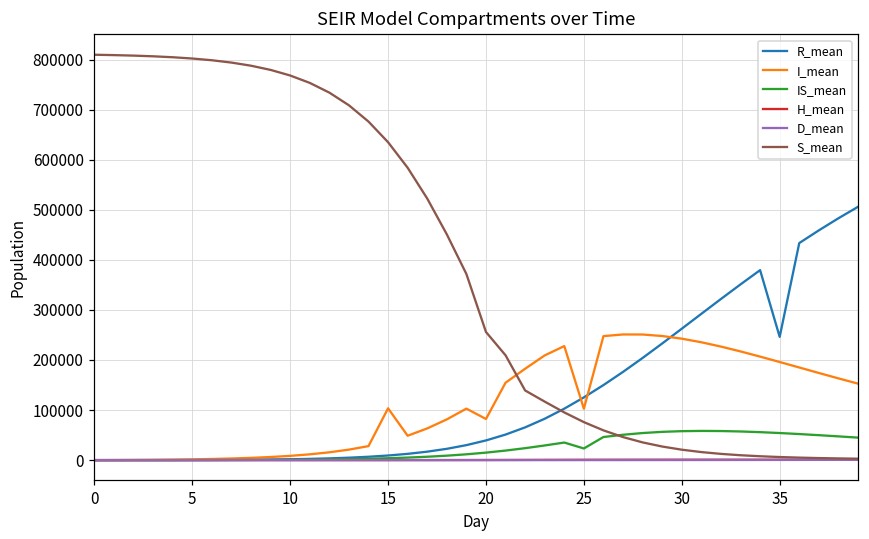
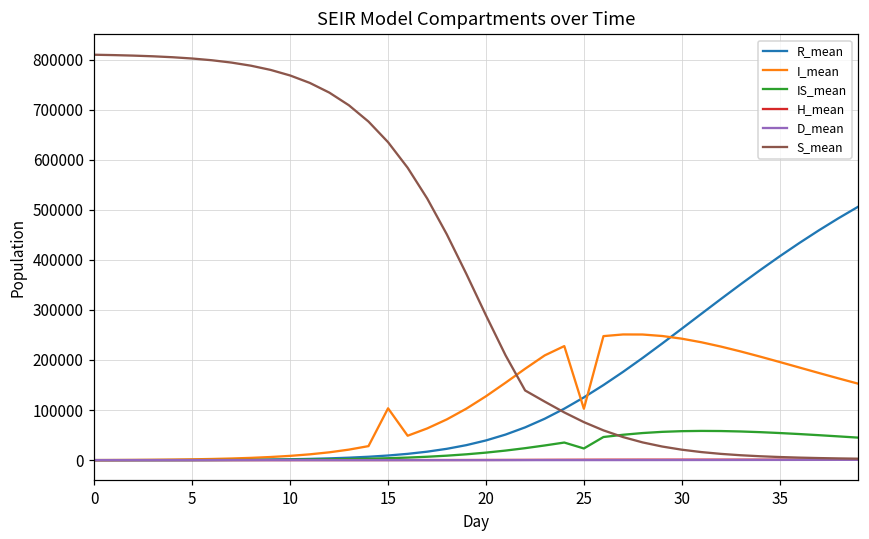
  {
    "R_mean": {
      "20": 40000,
      "25": 130000,
      "30": 260000,
-     "35": 250000
+     "35": 410000
    },
    "I_mean": {
      "10": 10000,
      "15": 100000,
-     "20": 80000,
+     "20": 130000,
      "25": 100000,
      "30": 240000,
      "35": 200000
    },
    "IS_mean": {
      "20": 10000,
      "25": 20000,
      "30": 60000,
      "35": 50000
    },
    "D_mean": {
      "20": 0,
      "25": 0,
      "30": 0,
      "35": 0
    },
    "S_mean": {
      "0": 810000,
      "5": 800000,
      "10": 770000,
      "15": 630000,
-     "20": 260000,
+     "20": 290000,
      "25": 80000,
      "30": 20000
    }
  }
